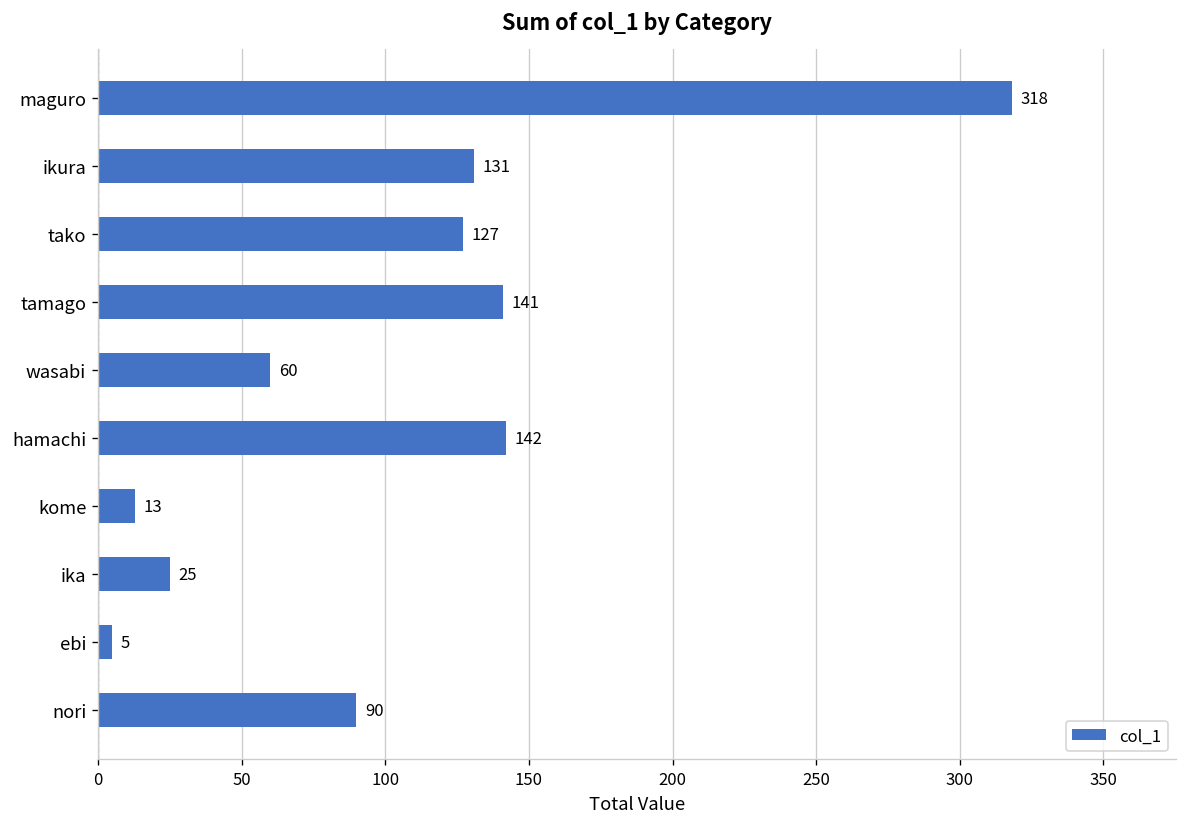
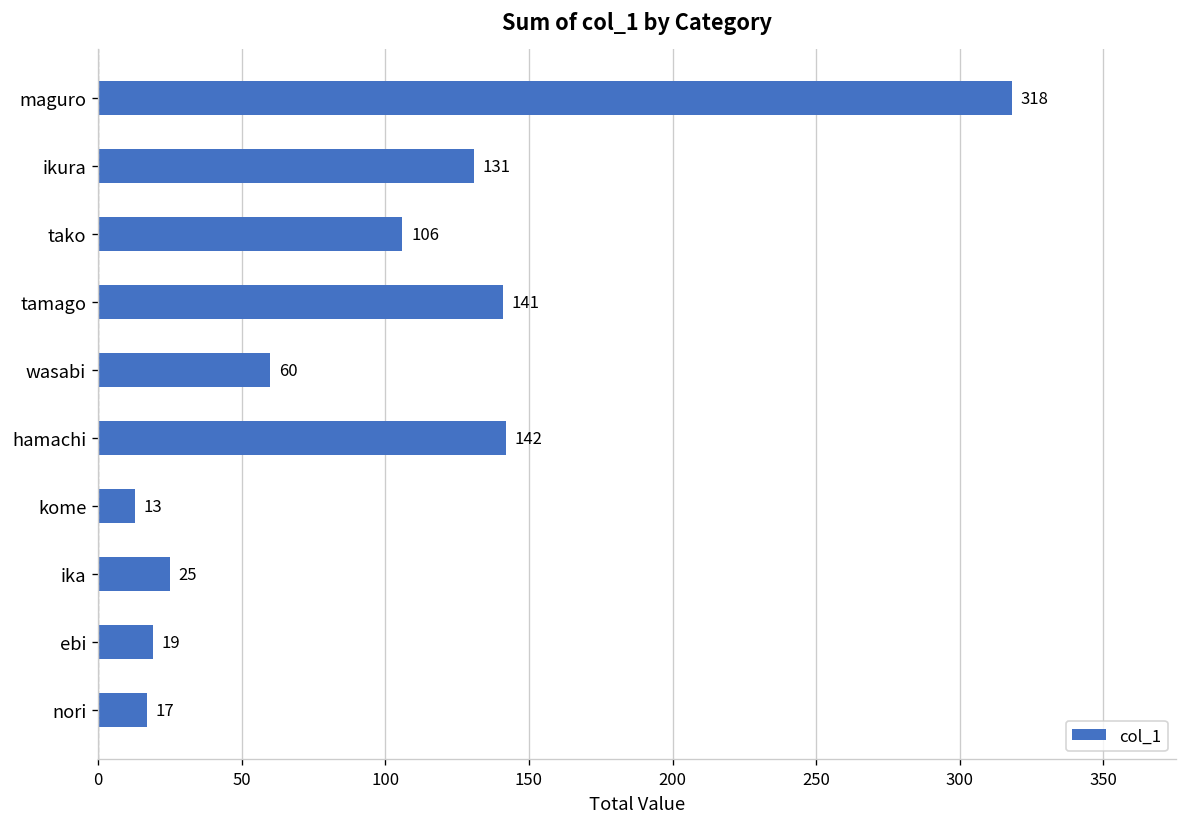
  {
    "maguro": 318,
    "ikura": 131,
-   "tako": 127,
+   "tako": 106,
    "tamago": 141,
    "wasabi": 60,
    "hamachi": 142,
    "kome": 13,
    "ika": 25,
-   "ebi": 5,
-   "nori": 90
+   "ebi": 19,
+   "nori": 17
  }
